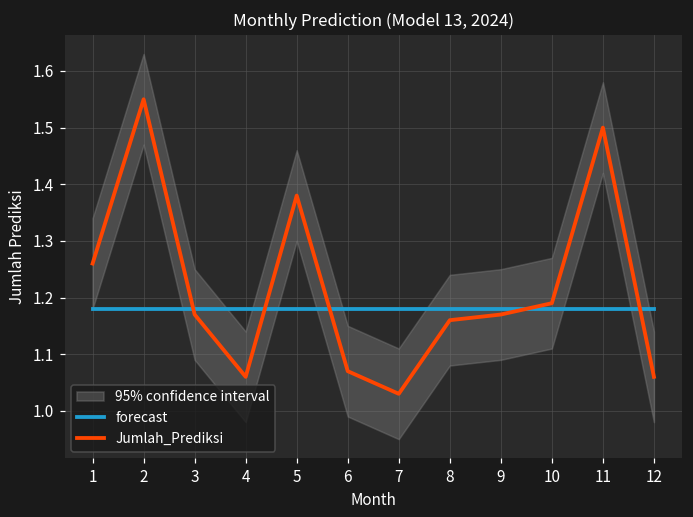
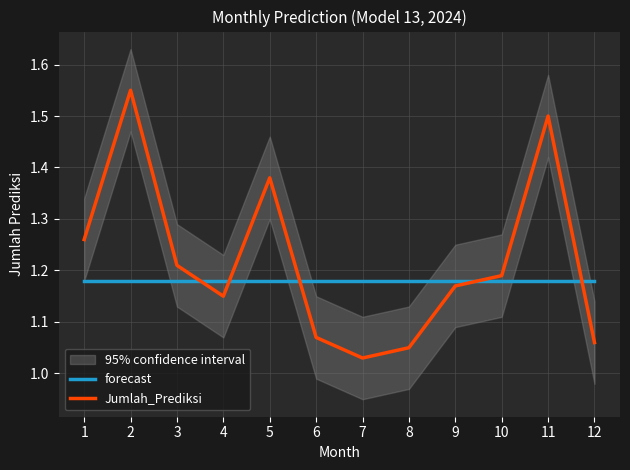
  {
    "forecast": {
      "1": 1.18,
      "2": 1.18,
      "3": 1.18,
      "4": 1.18,
      "5": 1.18,
      "6": 1.18,
      "7": 1.18,
      "8": 1.18,
      "9": 1.18,
      "10": 1.18,
      "11": 1.18,
      "12": 1.18
    },
    "Jumlah_Prediksi": {
      "1": 1.26,
      "2": 1.55,
-     "3": 1.17,
-     "4": 1.06,
+     "3": 1.21,
+     "4": 1.15,
      "5": 1.38,
      "6": 1.07,
      "7": 1.03,
-     "8": 1.16,
+     "8": 1.05,
      "9": 1.17,
      "10": 1.19,
      "11": 1.50,
      "12": 1.06
    }
  }
